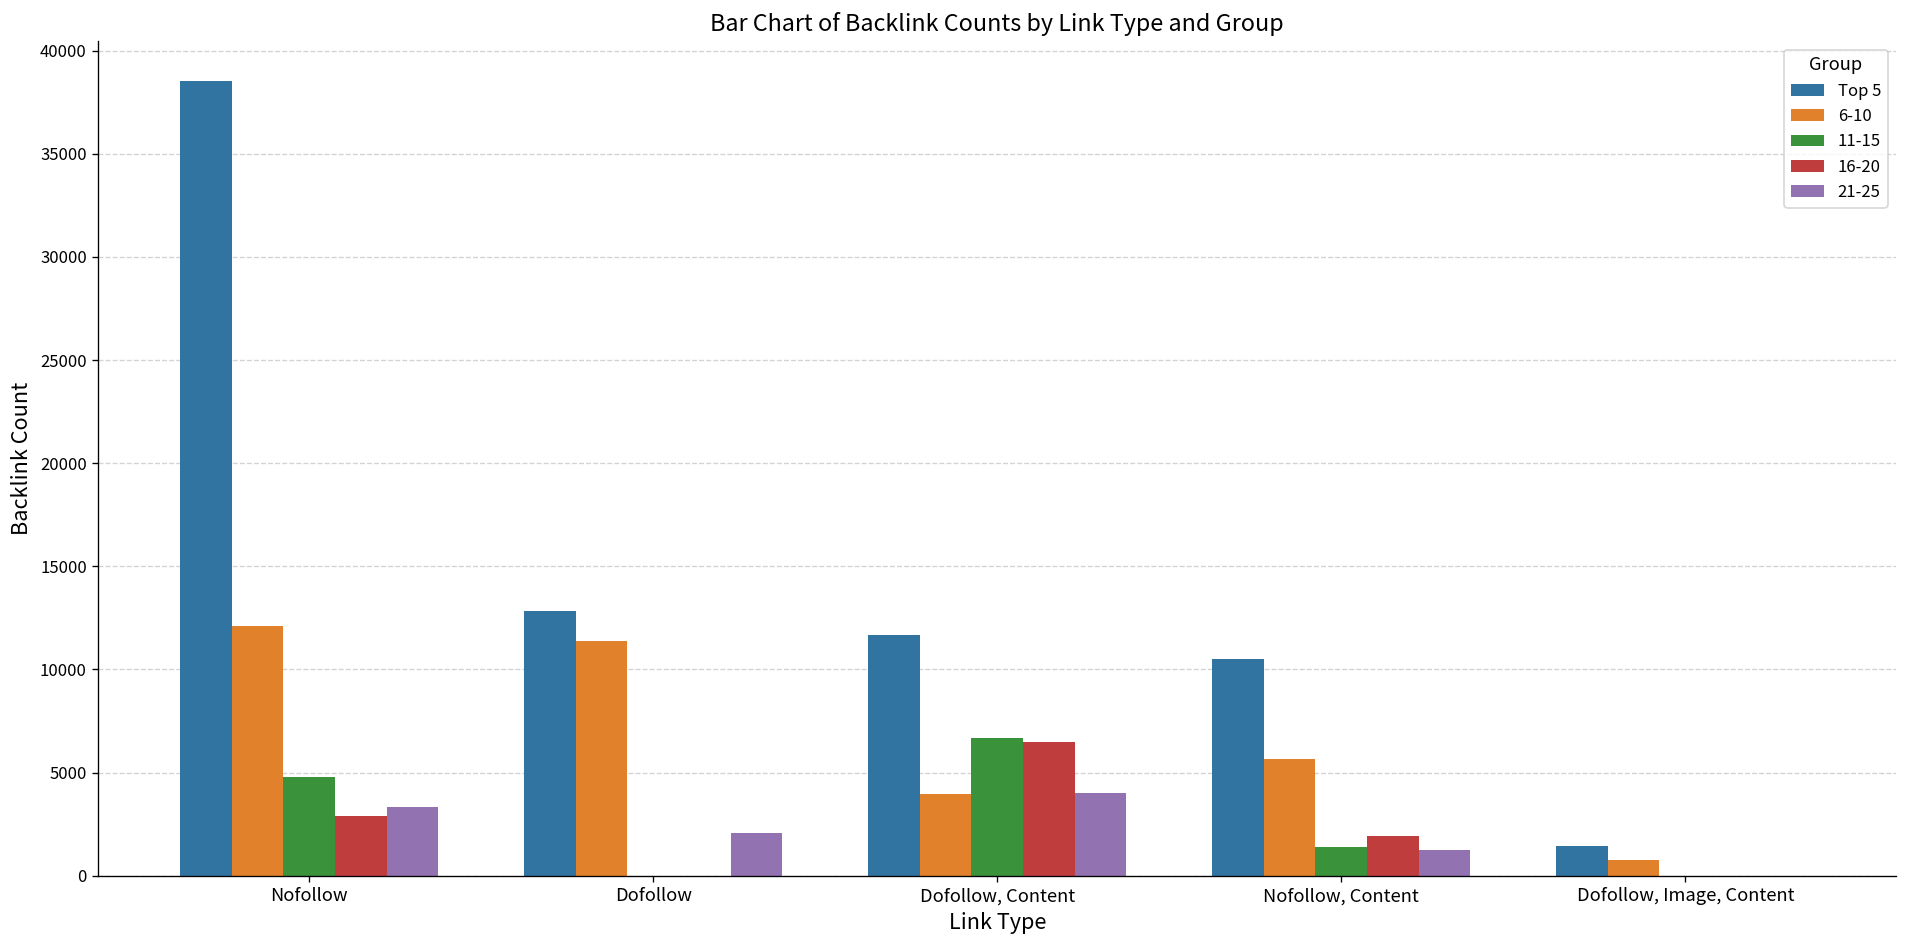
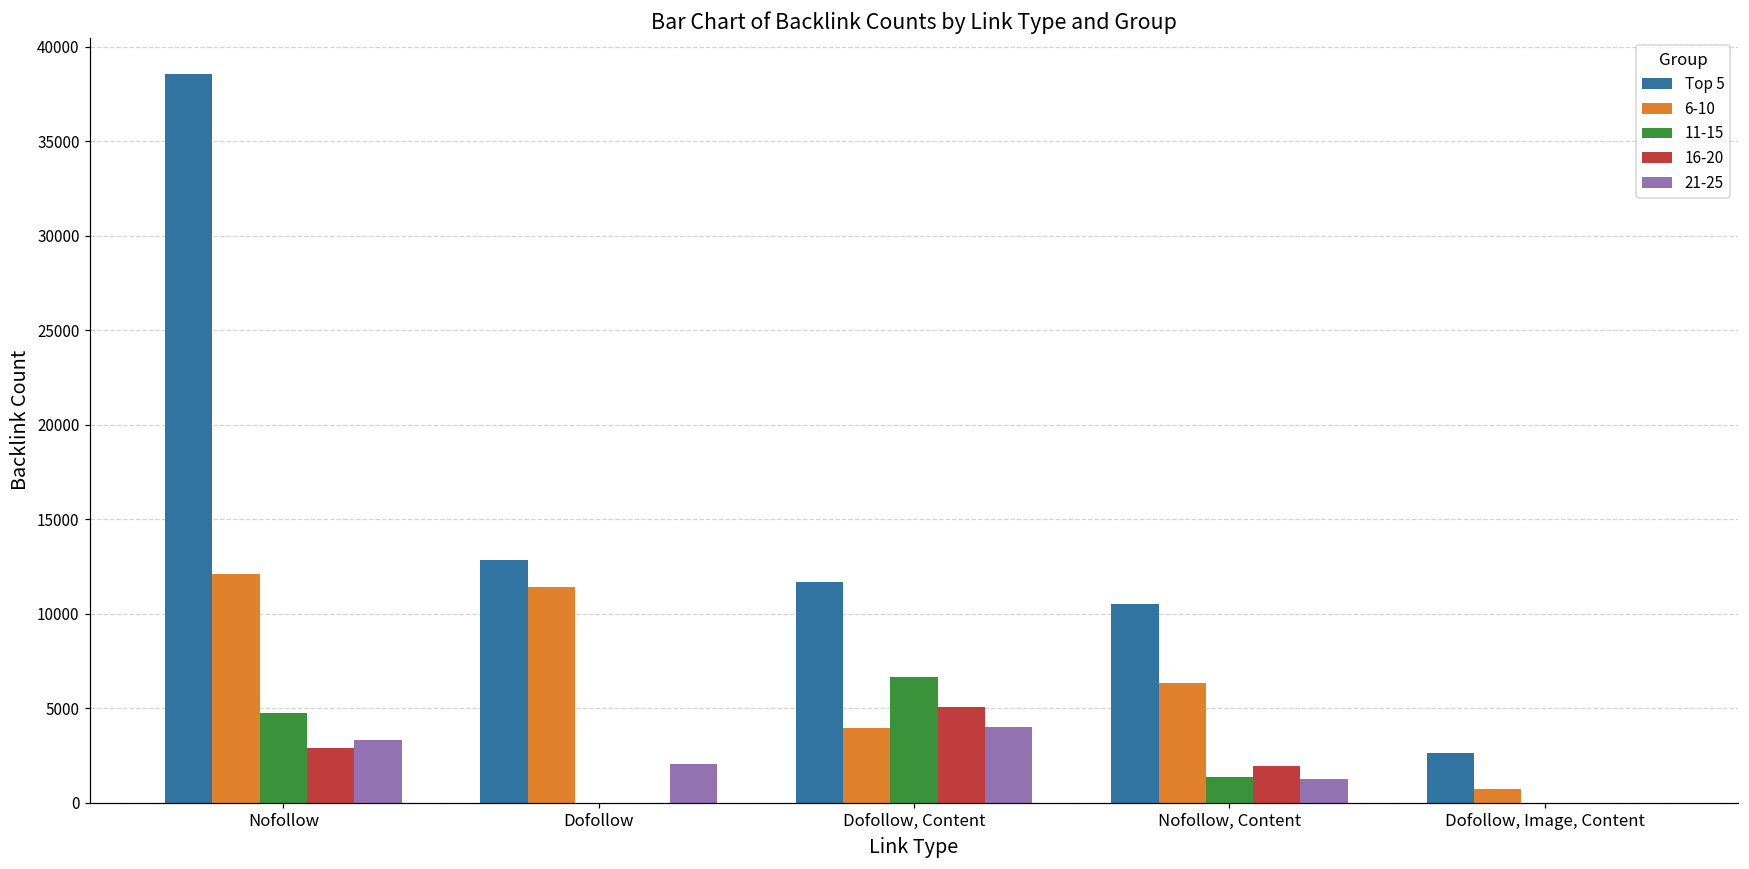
  {
    "Top 5": {
      "Nofollow": 38500,
      "Dofollow": 12800,
      "Dofollow, Content": 11700,
      "Nofollow, Content": 10500,
-     "Dofollow, Image, Content": 1400
+     "Dofollow, Image, Content": 2600
    },
    "6-10": {
      "Nofollow": 12100,
      "Dofollow": 11400,
      "Dofollow, Content": 3900,
-     "Nofollow, Content": 5700,
+     "Nofollow, Content": 6300,
      "Dofollow, Image, Content": 700
    },
    "11-15": {
      "Nofollow": 4800,
      "Dofollow": 0,
      "Dofollow, Content": 6700,
      "Nofollow, Content": 1400,
      "Dofollow, Image, Content": 0
    },
    "16-20": {
      "Nofollow": 2900,
      "Dofollow": 0,
-     "Dofollow, Content": 6500,
+     "Dofollow, Content": 5100,
      "Nofollow, Content": 1900,
      "Dofollow, Image, Content": 0
    },
    "21-25": {
      "Nofollow": 3300,
      "Dofollow": 2100,
      "Dofollow, Content": 4000,
      "Nofollow, Content": 1300,
      "Dofollow, Image, Content": 0
    }
  }
